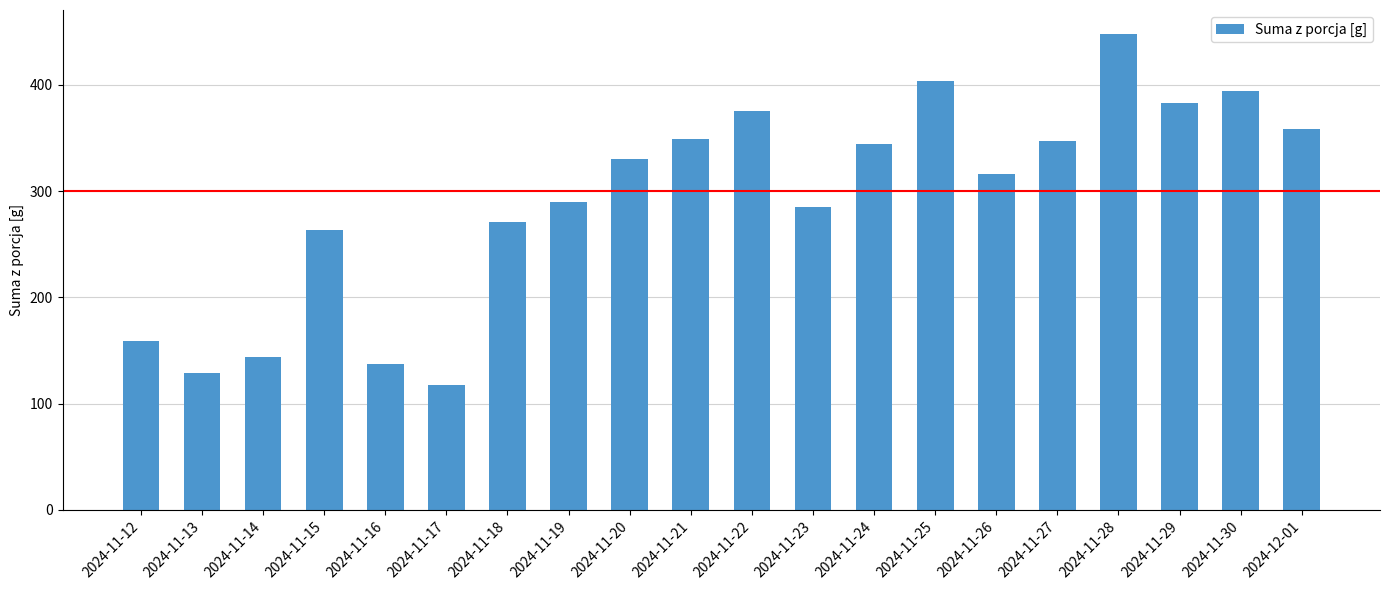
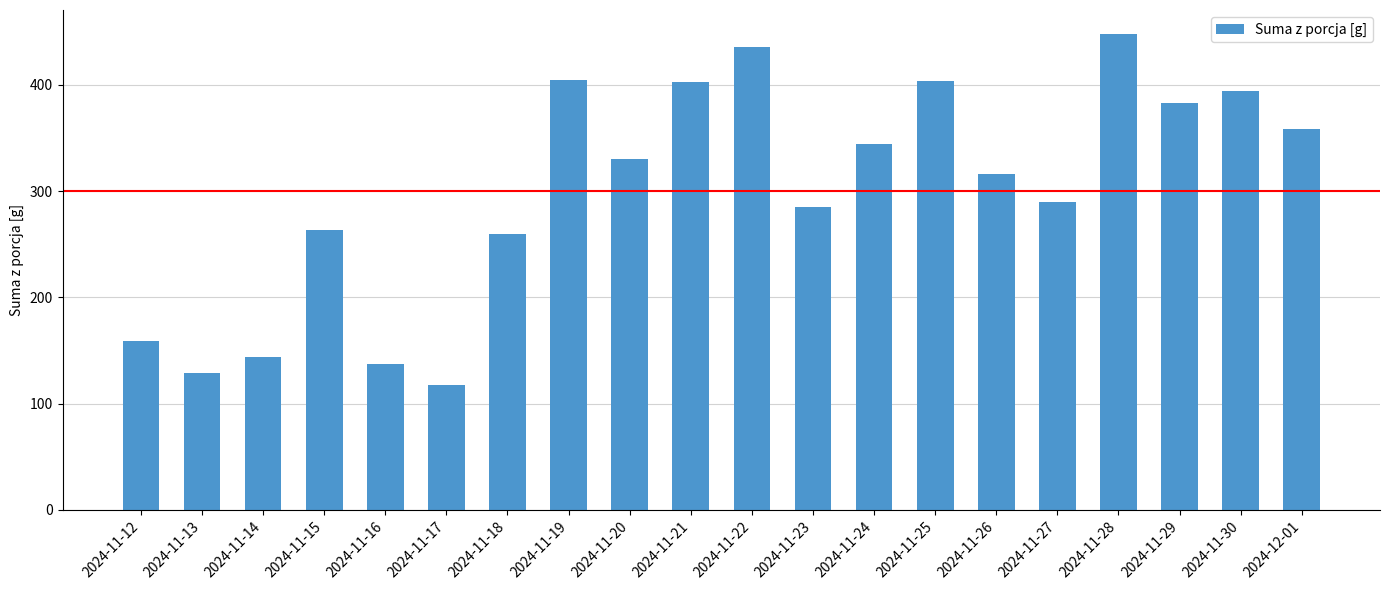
  {
    "2024-11-12": 159,
    "2024-11-13": 129,
    "2024-11-14": 144,
    "2024-11-15": 263,
    "2024-11-16": 137,
    "2024-11-17": 118,
-   "2024-11-18": 271,
-   "2024-11-19": 290,
+   "2024-11-18": 260,
+   "2024-11-19": 405,
    "2024-11-20": 330,
-   "2024-11-21": 349,
-   "2024-11-22": 375,
+   "2024-11-21": 403,
+   "2024-11-22": 436,
    "2024-11-23": 285,
    "2024-11-24": 344,
    "2024-11-25": 404,
    "2024-11-26": 316,
-   "2024-11-27": 347,
+   "2024-11-27": 290,
    "2024-11-28": 448,
    "2024-11-29": 383,
    "2024-11-30": 394,
    "2024-12-01": 358
  }
